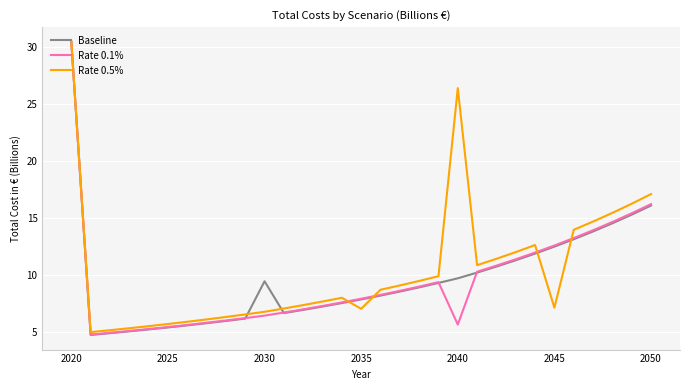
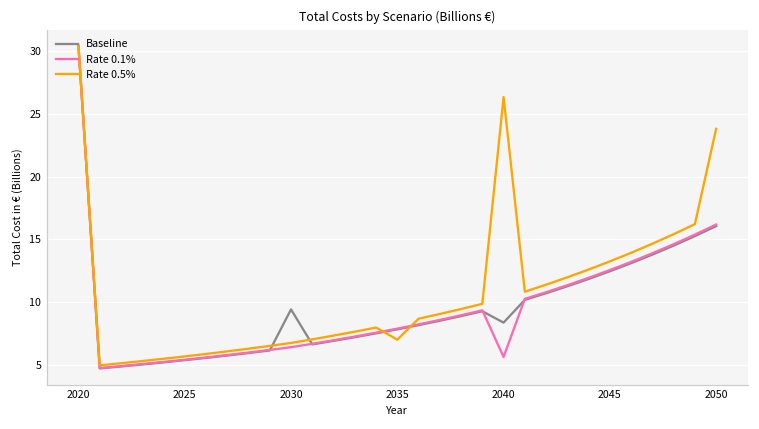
  {
    "Baseline": {
      "2030": 9.4,
-     "2040": 9.7
+     "2040": 8.4
    },
    "Rate 0.1%": {
      "2030": 6.4,
      "2040": 5.6
    },
    "Rate 0.5%": {
      "2025": 5.7,
      "2030": 6.7,
      "2035": 7.0,
      "2040": 26.4,
-     "2045": 7.1,
-     "2050": 17.1
+     "2045": 13.2,
+     "2050": 23.8
    }
  }
